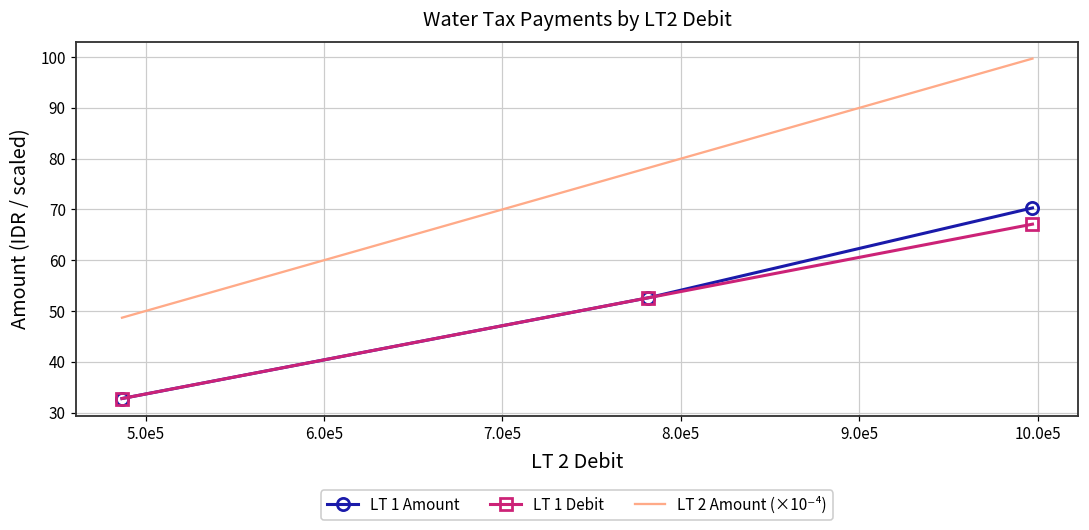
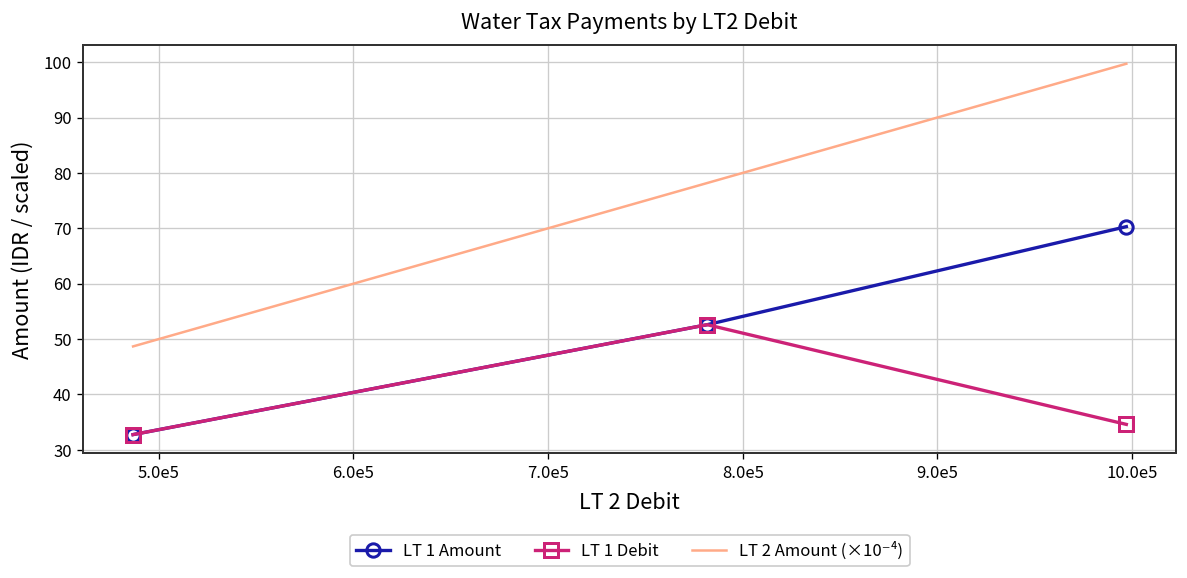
  {
    "LT 1 Amount": {
      "10.0e5": 70
    },
    "LT 1 Debit": {
-     "10.0e5": 67
+     "10.0e5": 35
    },
    "LT 2 Amount (×10⁻⁴)": {
      "10.0e5": 100
    }
  }
